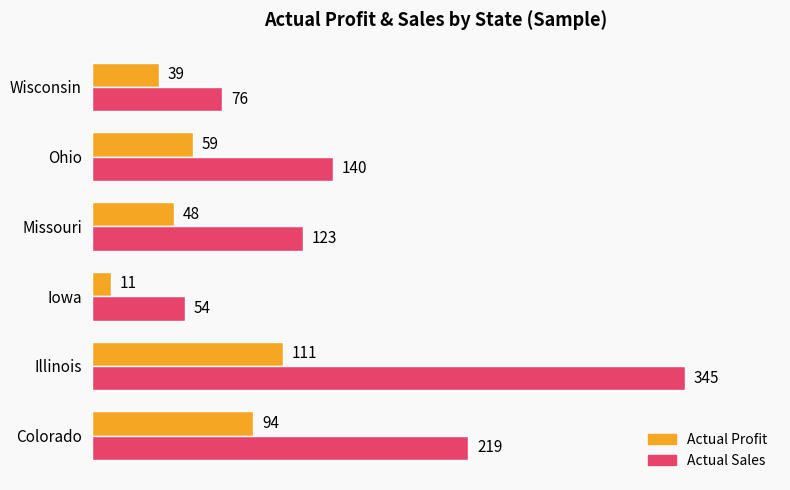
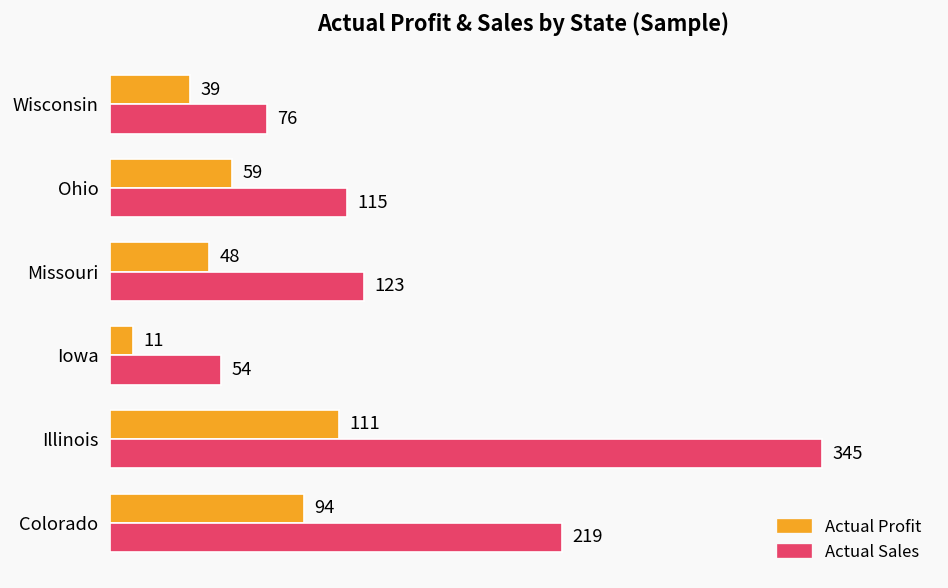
  {
    "Actual Profit": {
      "Wisconsin": 39,
      "Ohio": 59,
      "Missouri": 48,
      "Iowa": 11,
      "Illinois": 111,
      "Colorado": 94
    },
    "Actual Sales": {
      "Wisconsin": 76,
-     "Ohio": 140,
+     "Ohio": 115,
      "Missouri": 123,
      "Iowa": 54,
      "Illinois": 345,
      "Colorado": 219
    }
  }
